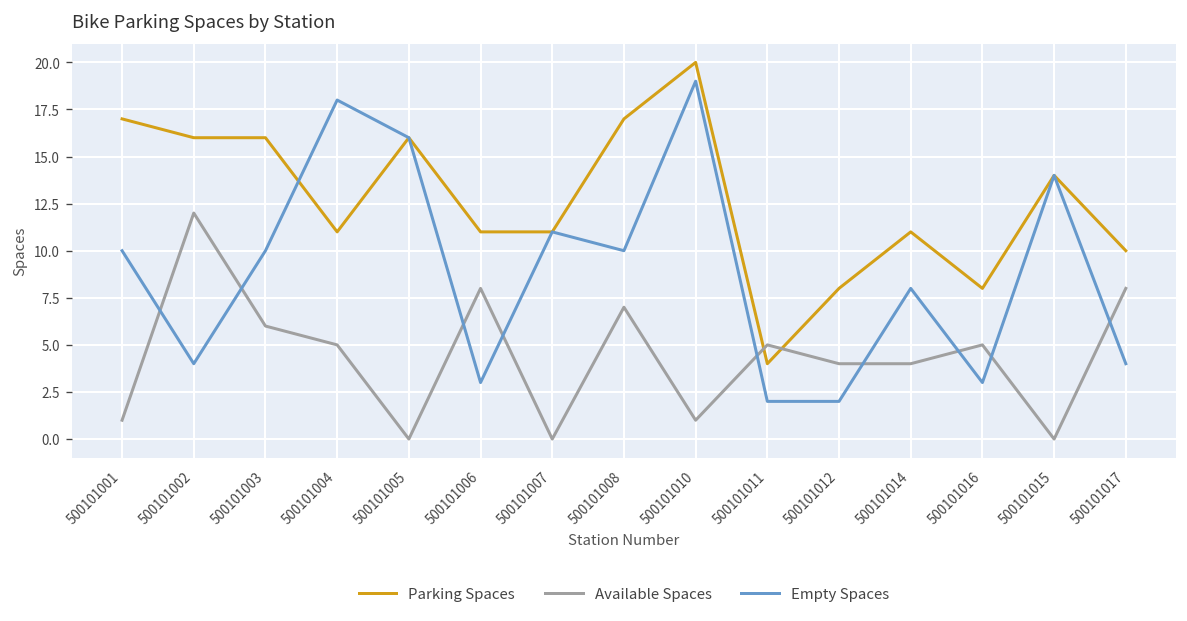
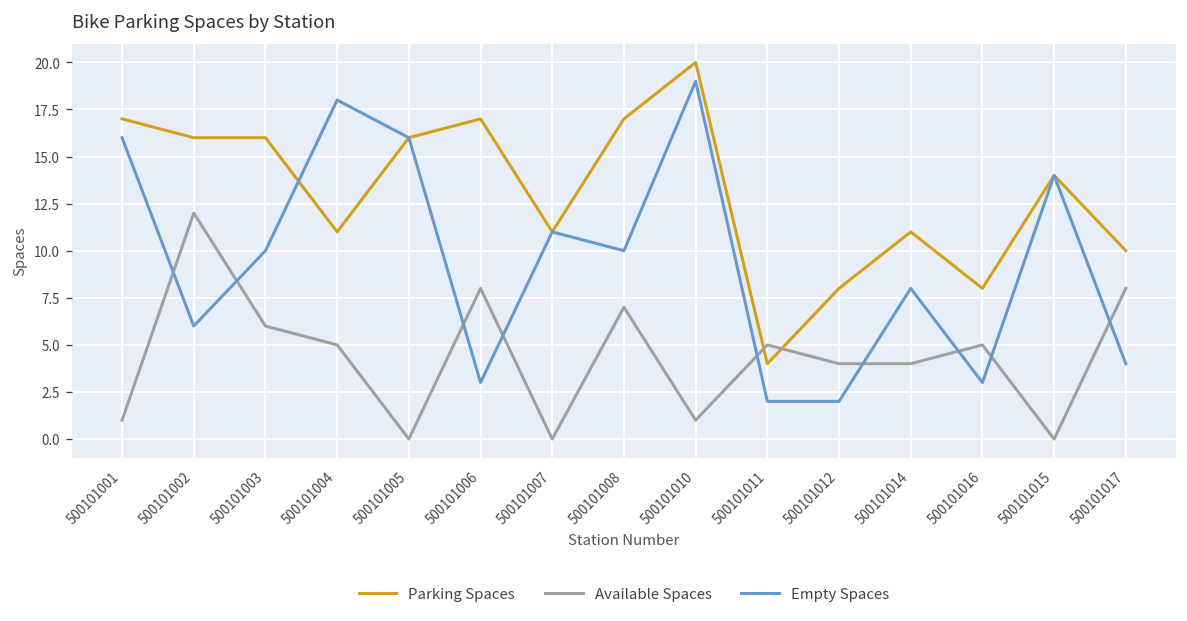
  {
    "Parking Spaces": {
      "500101001": 17,
      "500101002": 16,
      "500101003": 16,
      "500101004": 11,
-     "500101006": 11,
+     "500101006": 17,
      "500101008": 17,
      "500101010": 20,
      "500101011": 4,
      "500101012": 8,
      "500101014": 11,
      "500101016": 8,
      "500101017": 10
    },
    "Available Spaces": {
      "500101001": 1,
      "500101002": 12,
      "500101003": 6,
      "500101004": 5,
      "500101005": 0,
      "500101006": 8,
      "500101007": 0,
      "500101008": 7,
      "500101010": 1,
      "500101011": 5,
      "500101012": 4,
      "500101014": 4,
      "500101016": 5,
      "500101015": 0,
      "500101017": 8
    },
    "Empty Spaces": {
-     "500101001": 10,
-     "500101002": 4,
+     "500101001": 16,
+     "500101002": 6,
      "500101003": 10,
      "500101004": 18,
      "500101006": 3,
      "500101008": 10,
      "500101010": 19,
      "500101011": 2,
      "500101012": 2,
      "500101014": 8,
      "500101016": 3,
      "500101017": 4
    }
  }
